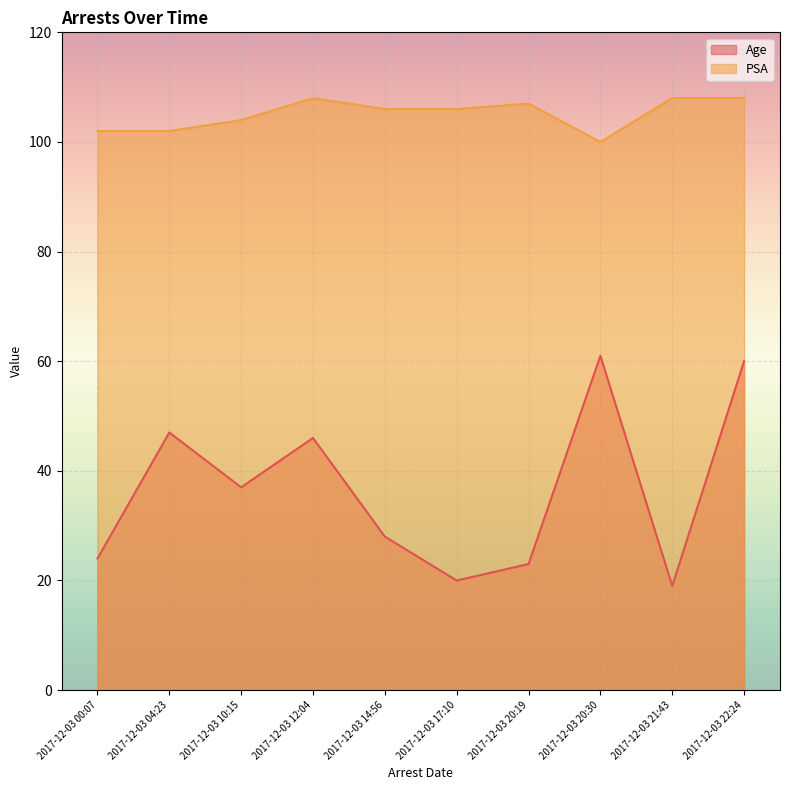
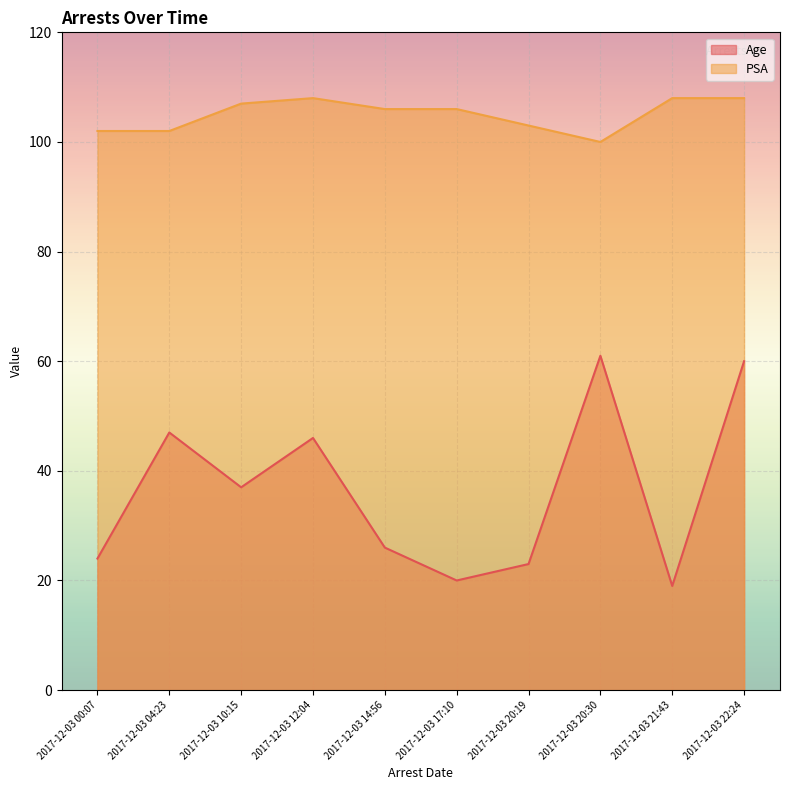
  {
    "Age": {
      "2017-12-03 00:07": 24,
      "2017-12-03 04:23": 47,
      "2017-12-03 10:15": 37,
      "2017-12-03 12:04": 46,
-     "2017-12-03 14:56": 28,
+     "2017-12-03 14:56": 26,
      "2017-12-03 17:10": 20,
      "2017-12-03 20:19": 23,
      "2017-12-03 20:30": 61,
      "2017-12-03 21:43": 19,
      "2017-12-03 22:24": 60
    },
    "PSA": {
      "2017-12-03 00:07": 102,
      "2017-12-03 04:23": 102,
-     "2017-12-03 10:15": 104,
+     "2017-12-03 10:15": 107,
      "2017-12-03 12:04": 108,
      "2017-12-03 14:56": 106,
      "2017-12-03 17:10": 106,
-     "2017-12-03 20:19": 107,
+     "2017-12-03 20:19": 103,
      "2017-12-03 20:30": 100,
      "2017-12-03 21:43": 108,
      "2017-12-03 22:24": 108
    }
  }
